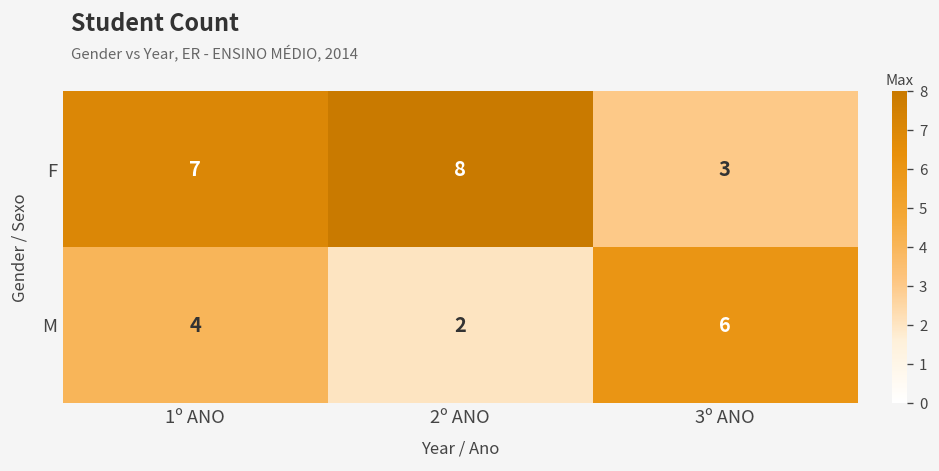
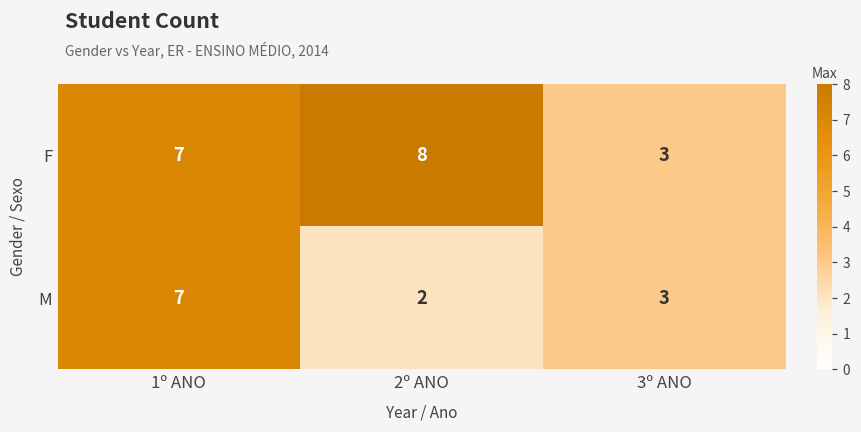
  {
    "F": {
      "1º ANO": 7,
      "2º ANO": 8,
      "3º ANO": 3
    },
    "M": {
-     "1º ANO": 4,
+     "1º ANO": 7,
      "2º ANO": 2,
-     "3º ANO": 6
+     "3º ANO": 3
    }
  }
